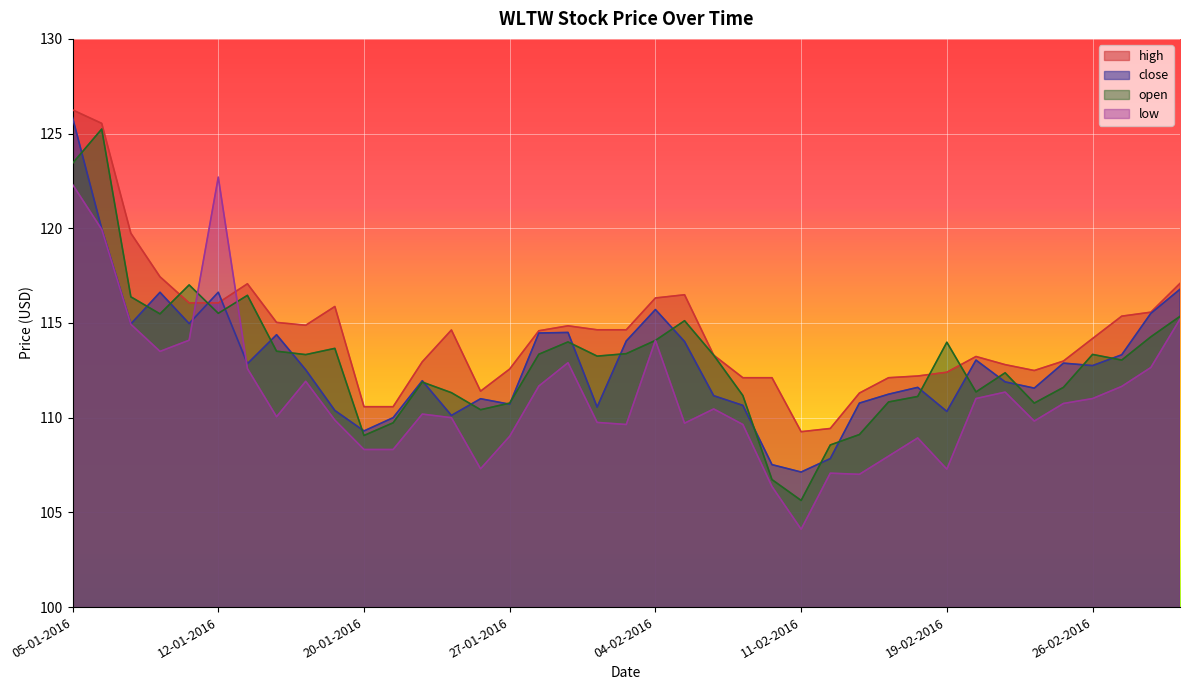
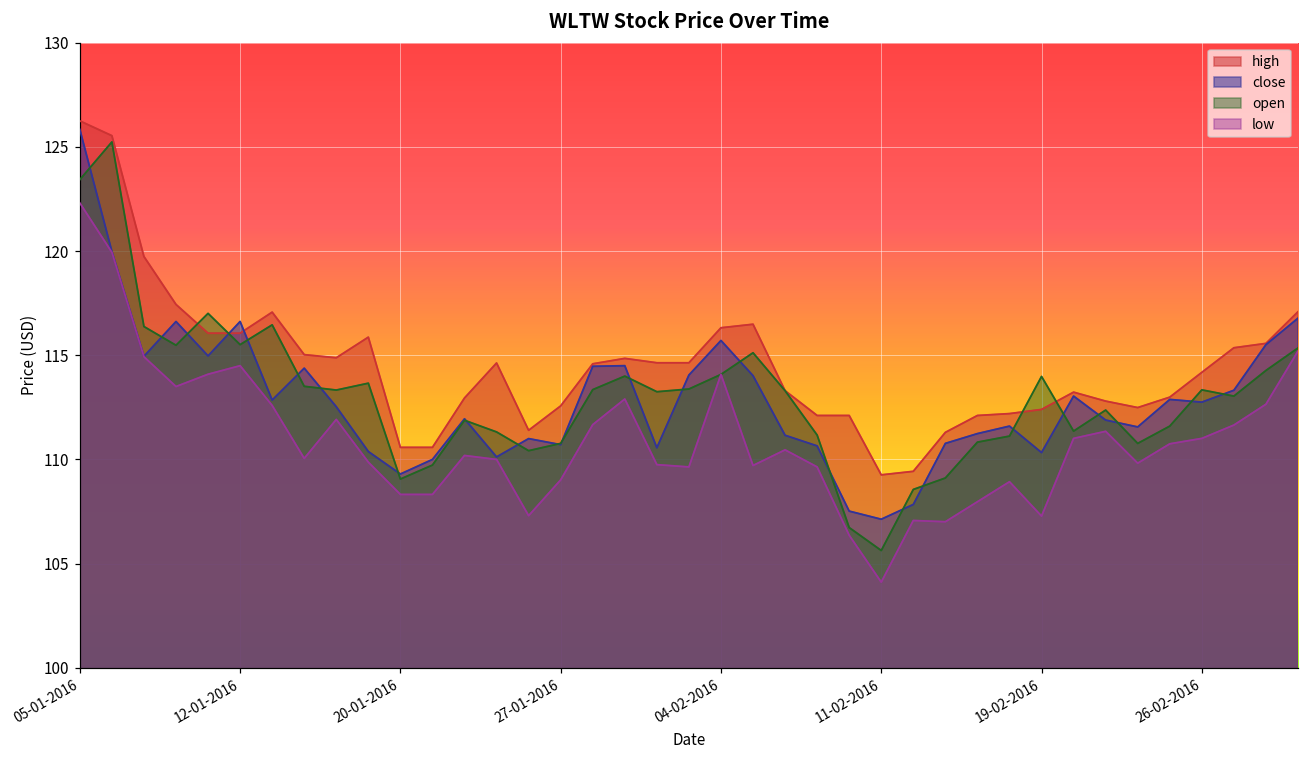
  {
    "high": {
      "05-01-2016": 126.3,
      "12-01-2016": 116.1,
      "20-01-2016": 110.6,
      "27-01-2016": 112.6,
      "04-02-2016": 116.3,
      "11-02-2016": 109.3,
      "19-02-2016": 112.4,
      "26-02-2016": 114.2
    },
    "close": {
      "05-01-2016": 125.8,
      "12-01-2016": 116.6,
      "20-01-2016": 109.3,
      "04-02-2016": 115.7,
      "11-02-2016": 107.1,
      "19-02-2016": 110.3,
      "26-02-2016": 112.8
    },
    "open": {
      "05-01-2016": 123.4,
      "12-01-2016": 115.5,
      "20-01-2016": 109.1,
      "11-02-2016": 105.6,
      "19-02-2016": 114.0,
      "26-02-2016": 113.3
    },
    "low": {
      "05-01-2016": 122.3,
-     "12-01-2016": 122.7,
+     "12-01-2016": 114.5,
      "20-01-2016": 108.3,
      "27-01-2016": 109.0,
      "11-02-2016": 104.1,
      "19-02-2016": 107.3,
      "26-02-2016": 111.0
    }
  }
